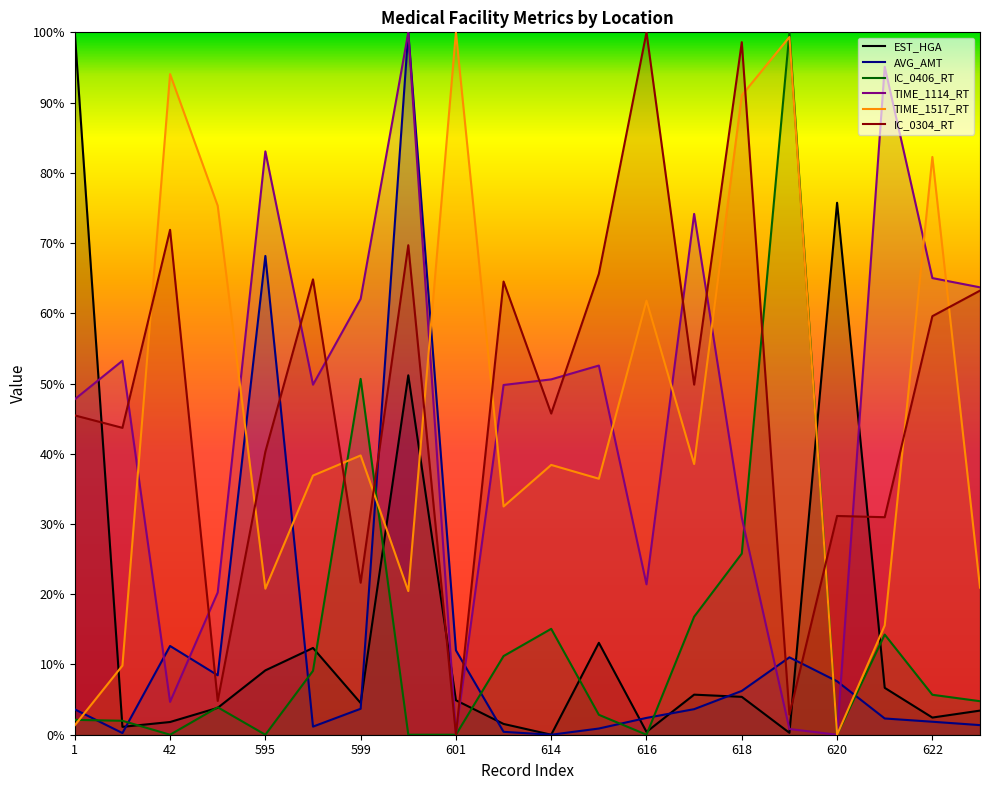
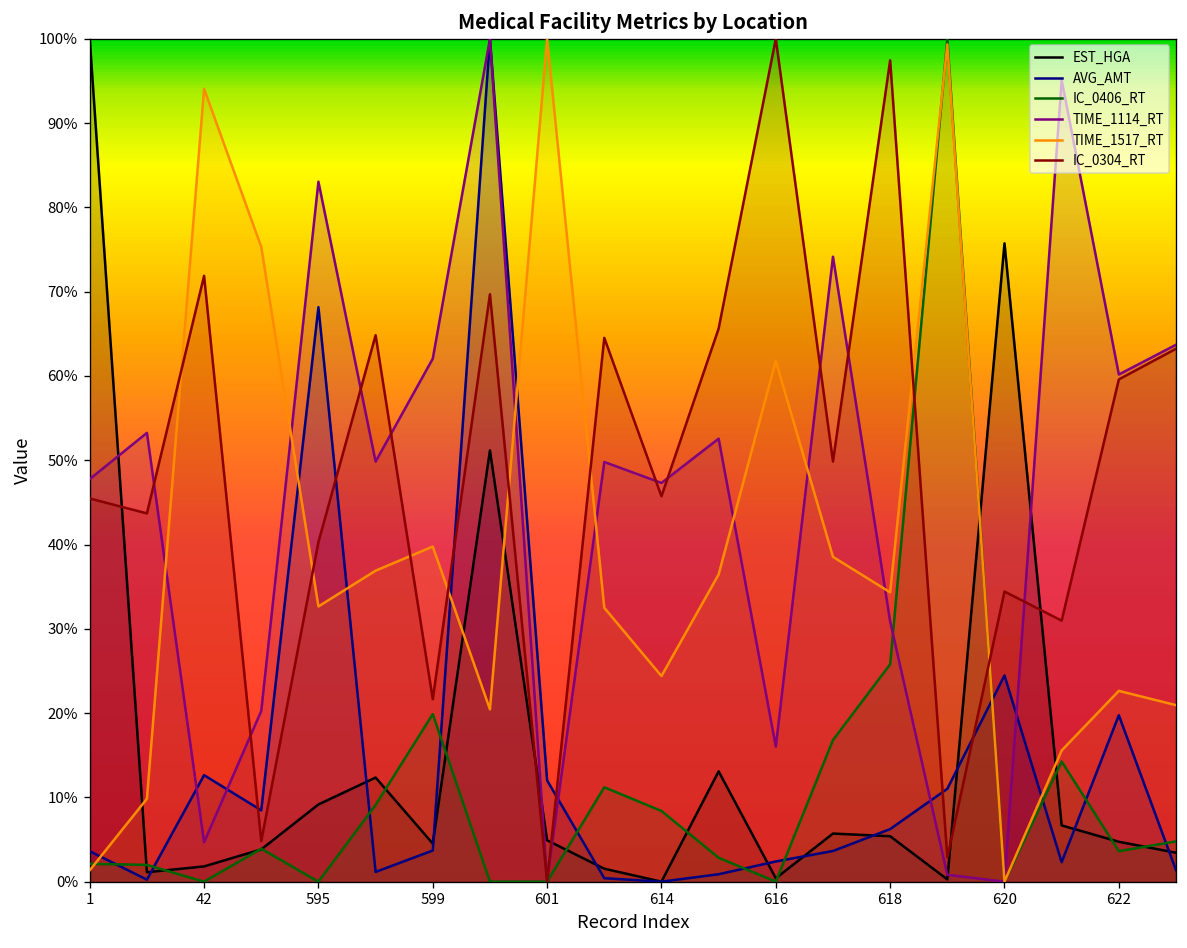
  {
    "EST_HGA": {
      "42": "2%",
      "595": "9%",
      "599": "5%",
      "601": "5%",
      "616": "0%",
      "618": "5%",
      "620": "76%",
-     "622": "2%"
+     "622": "5%"
    },
    "AVG_AMT": {
      "42": "13%",
      "595": "68%",
      "599": "4%",
      "601": "12%",
      "616": "2%",
      "618": "6%",
-     "620": "8%",
-     "622": "2%"
+     "620": "24%",
+     "622": "20%"
    },
    "IC_0406_RT": {
      "42": "0%",
      "595": "0%",
-     "599": "51%",
-     "614": "15%",
+     "599": "20%",
+     "614": "8%",
      "616": "0%",
      "618": "26%",
-     "622": "6%"
+     "622": "4%"
    },
    "TIME_1114_RT": {
      "42": "5%",
      "595": "83%",
      "599": "62%",
-     "614": "51%",
-     "616": "21%",
+     "614": "47%",
+     "616": "16%",
      "618": "31%",
-     "622": "65%"
+     "622": "60%"
    },
    "TIME_1517_RT": {
      "42": "94%",
-     "595": "21%",
+     "595": "33%",
      "599": "40%",
      "601": "100%",
-     "614": "38%",
+     "614": "24%",
      "616": "62%",
-     "618": "91%",
-     "622": "82%"
+     "618": "34%",
+     "622": "23%"
    },
    "IC_0304_RT": {
      "42": "72%",
      "595": "40%",
      "599": "22%",
      "614": "46%",
      "616": "100%",
-     "618": "99%",
-     "620": "31%",
+     "618": "97%",
+     "620": "34%",
      "622": "60%"
    }
  }
